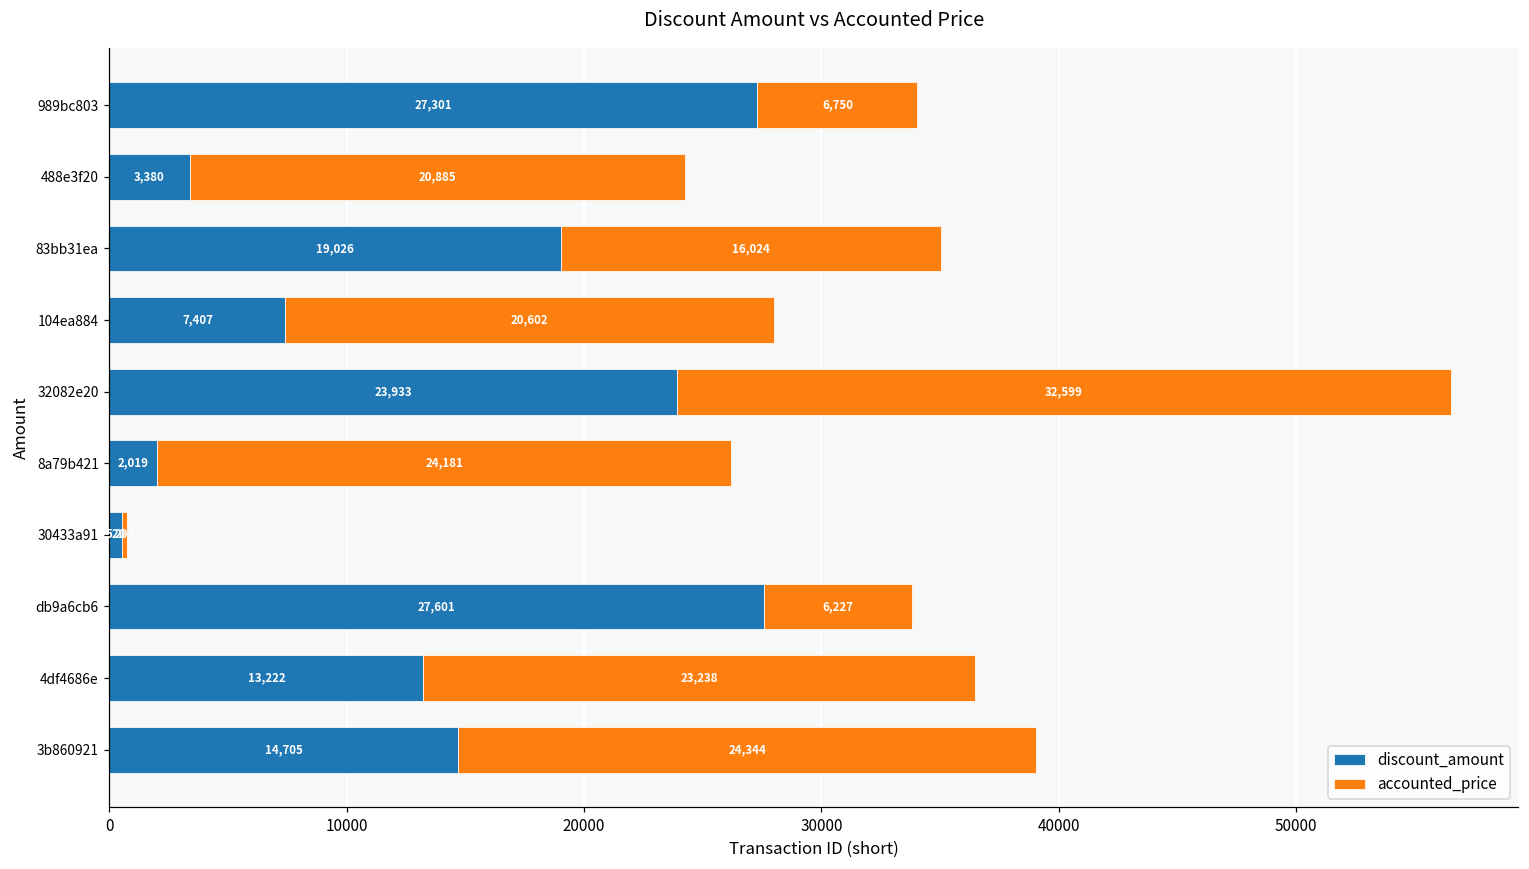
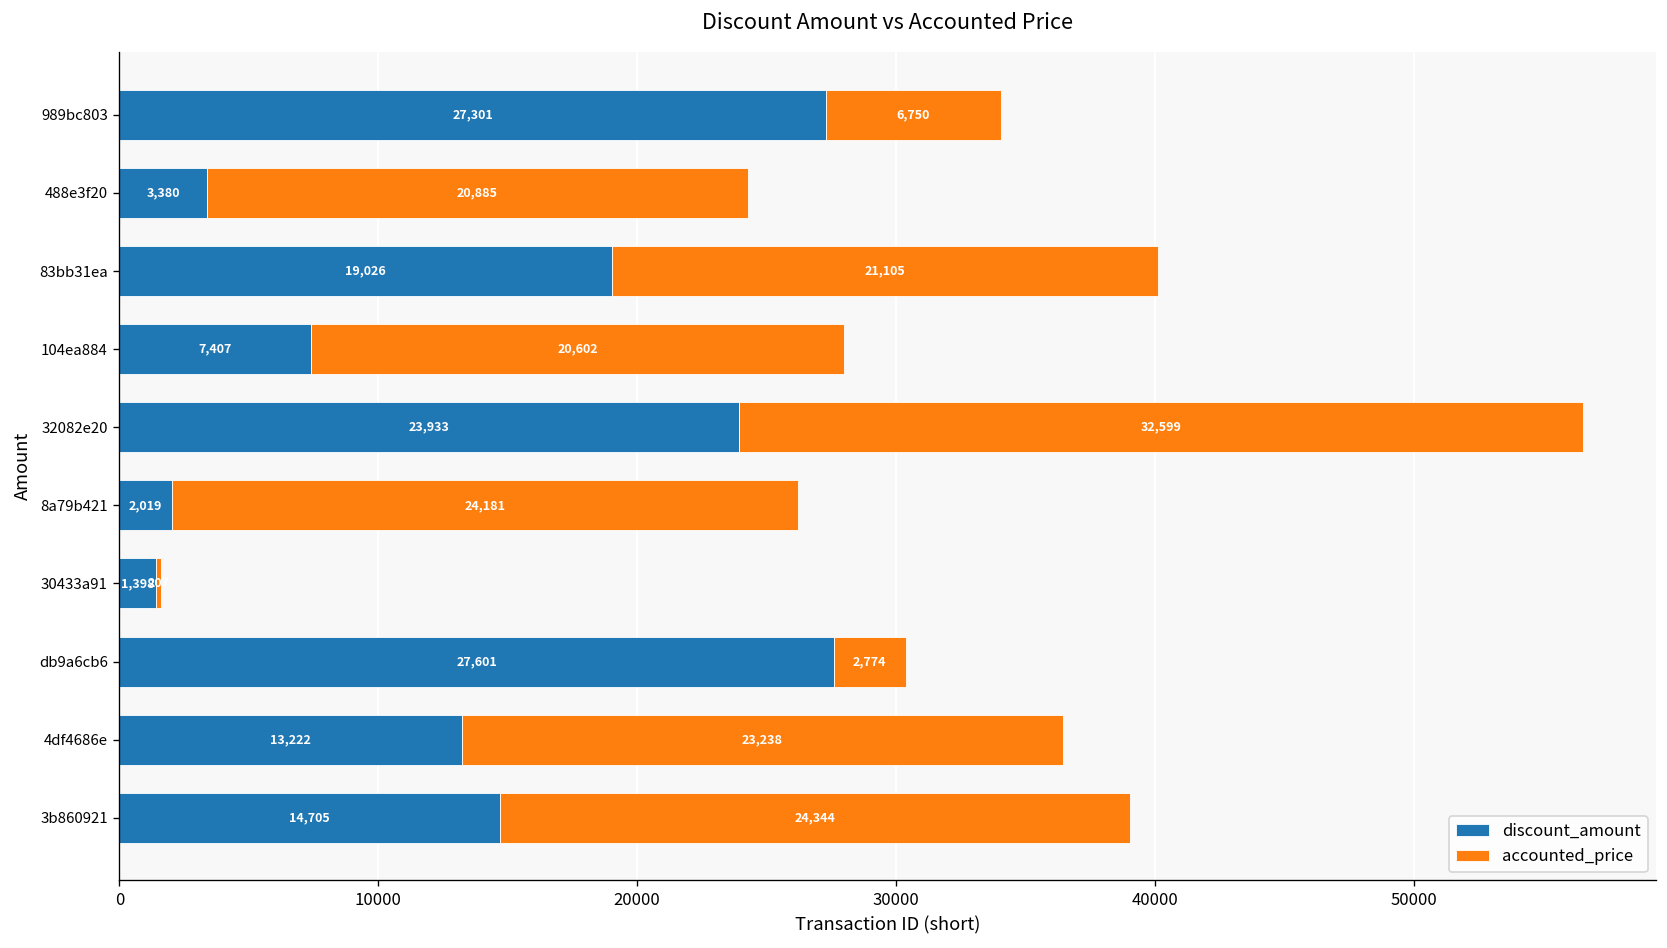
  {
    "discount_amount": {
      "989bc803": "27,301",
      "488e3f20": "3,380",
      "83bb31ea": "19,026",
      "104ea884": "7,407",
      "32082e20": "23,933",
      "8a79b421": "2,019",
-     "30433a91": "520",
+     "30433a91": "1,398",
      "db9a6cb6": "27,601",
      "4df4686e": "13,222",
      "3b860921": "14,705"
    },
    "accounted_price": {
      "989bc803": "6,750",
      "488e3f20": "20,885",
-     "83bb31ea": "16,024",
+     "83bb31ea": "21,105",
      "104ea884": "20,602",
      "32082e20": "32,599",
      "8a79b421": "24,181",
-     "db9a6cb6": "6,227",
+     "db9a6cb6": "2,774",
      "4df4686e": "23,238",
      "3b860921": "24,344"
    }
  }
